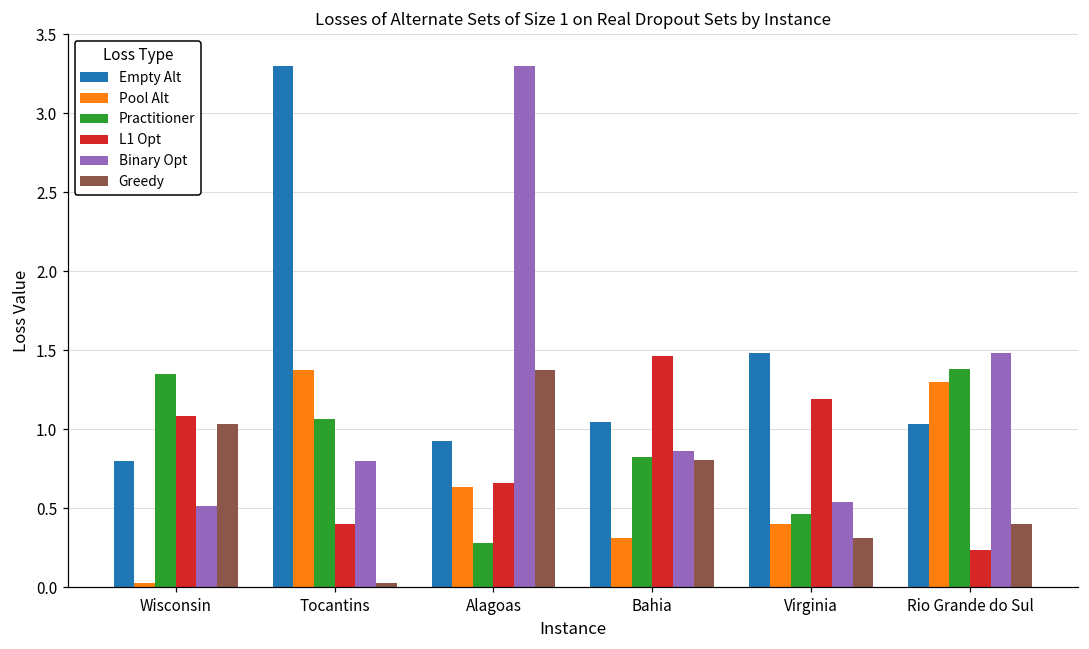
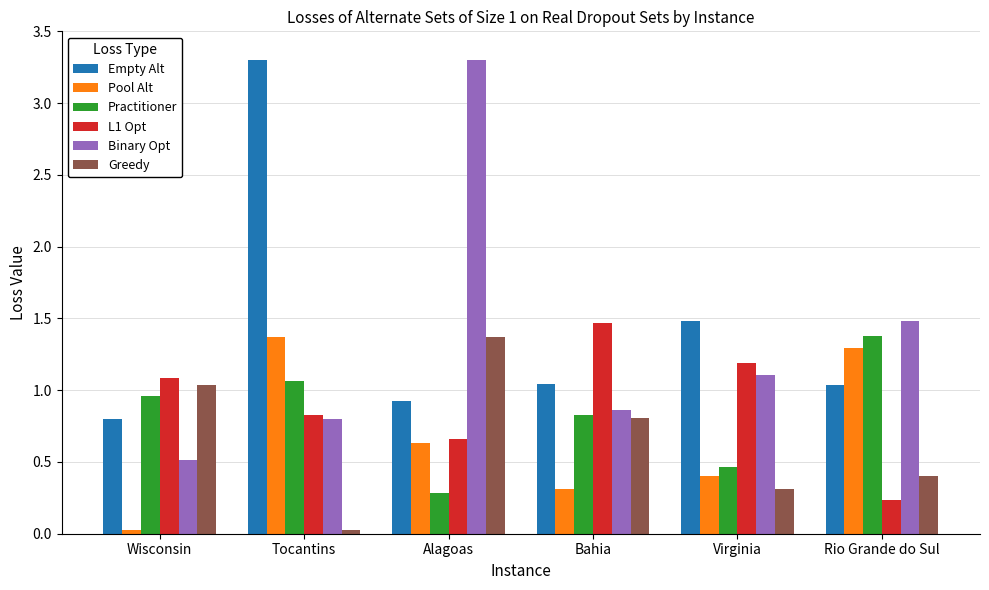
  {
    "Empty Alt": {
      "Wisconsin": 0.80,
      "Tocantins": 3.30,
      "Alagoas": 0.92,
      "Bahia": 1.05,
      "Virginia": 1.48,
      "Rio Grande do Sul": 1.03
    },
    "Pool Alt": {
      "Wisconsin": 0.03,
      "Tocantins": 1.37,
      "Alagoas": 0.63,
      "Bahia": 0.31,
      "Virginia": 0.40,
      "Rio Grande do Sul": 1.30
    },
    "Practitioner": {
-     "Wisconsin": 1.35,
+     "Wisconsin": 0.96,
      "Tocantins": 1.06,
      "Alagoas": 0.28,
      "Bahia": 0.83,
      "Virginia": 0.46,
      "Rio Grande do Sul": 1.38
    },
    "L1 Opt": {
      "Wisconsin": 1.08,
-     "Tocantins": 0.40,
+     "Tocantins": 0.83,
      "Alagoas": 0.66,
      "Bahia": 1.46,
      "Virginia": 1.19,
      "Rio Grande do Sul": 0.24
    },
    "Binary Opt": {
      "Wisconsin": 0.51,
      "Tocantins": 0.80,
      "Alagoas": 3.30,
      "Bahia": 0.86,
-     "Virginia": 0.54,
+     "Virginia": 1.10,
      "Rio Grande do Sul": 1.48
    },
    "Greedy": {
      "Wisconsin": 1.03,
      "Tocantins": 0.03,
      "Alagoas": 1.37,
      "Bahia": 0.81,
      "Virginia": 0.31,
      "Rio Grande do Sul": 0.40
    }
  }
